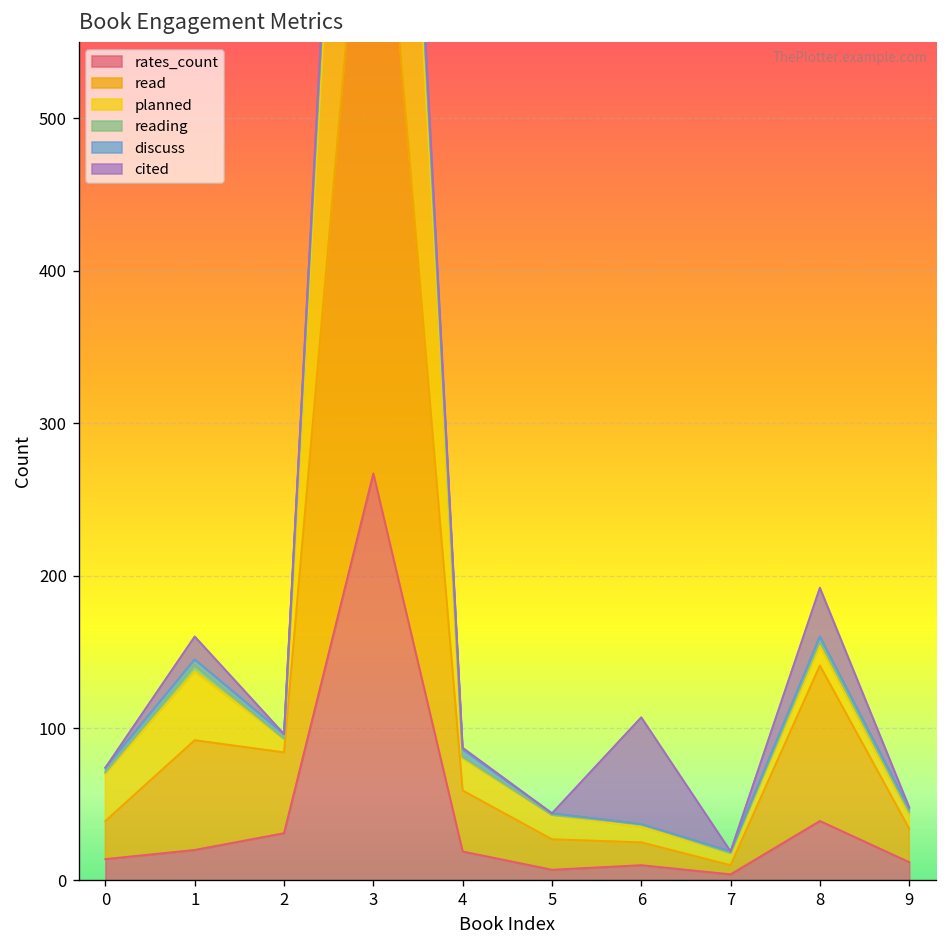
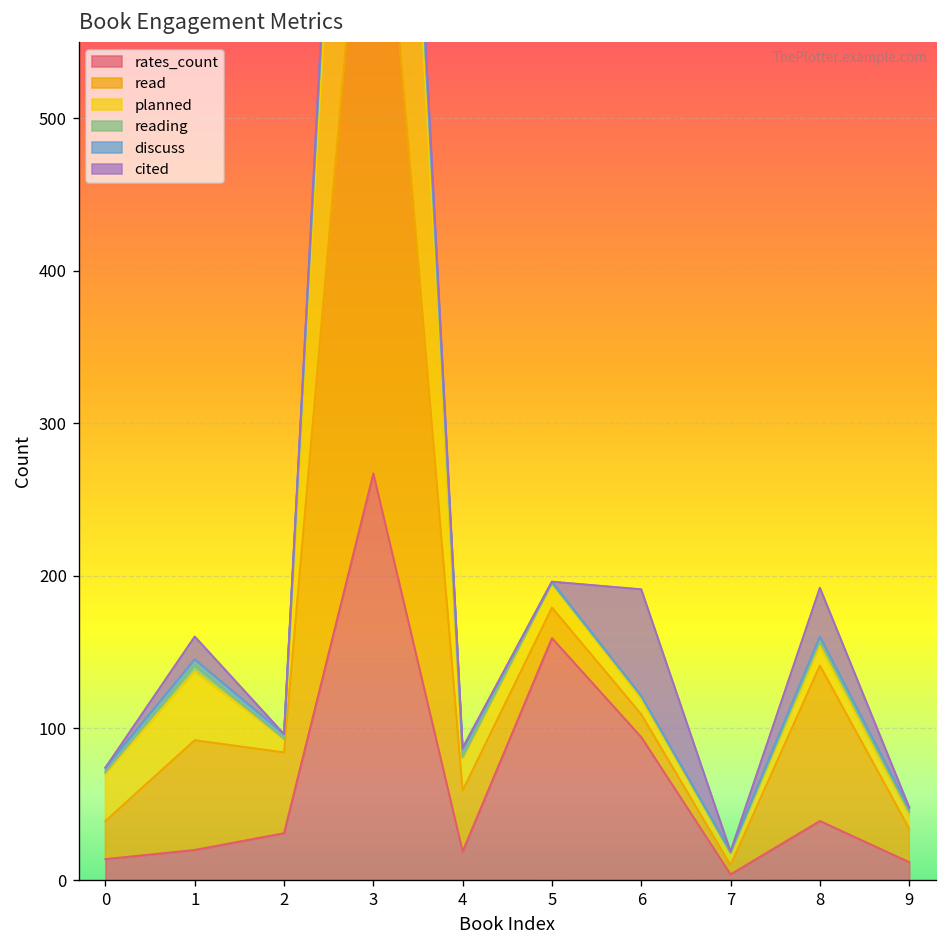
  {
    "rates_count": {
      "0": 14,
      "1": 20,
      "2": 31,
      "3": 267,
      "4": 19,
-     "5": 7,
-     "6": 10,
+     "5": 159,
+     "6": 94,
      "7": 4,
      "8": 39,
      "9": 12
    },
    "reading": {
      "1": 4,
      "8": 3
    },
    "discuss": {
      "1": 4,
      "8": 3
    },
    "cited": {
      "1": 15,
      "6": 70,
      "8": 32
    }
  }
